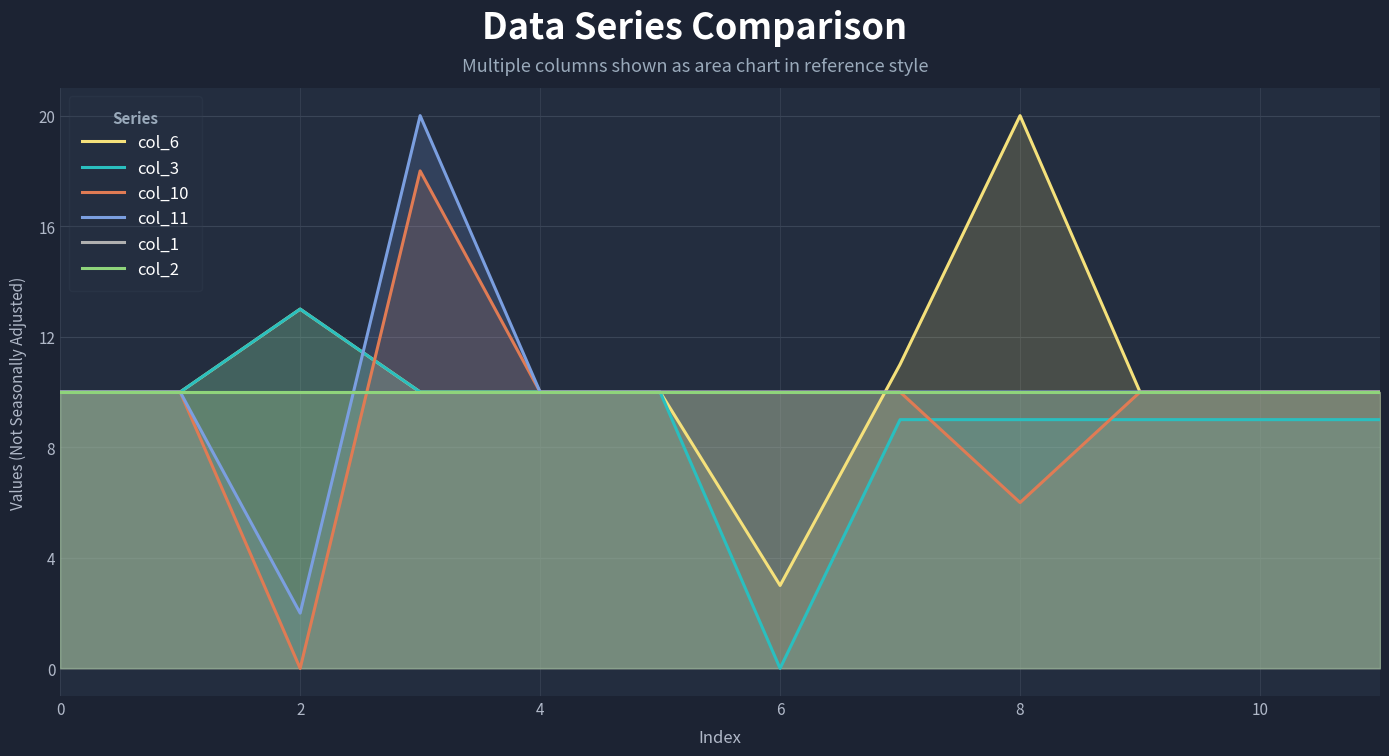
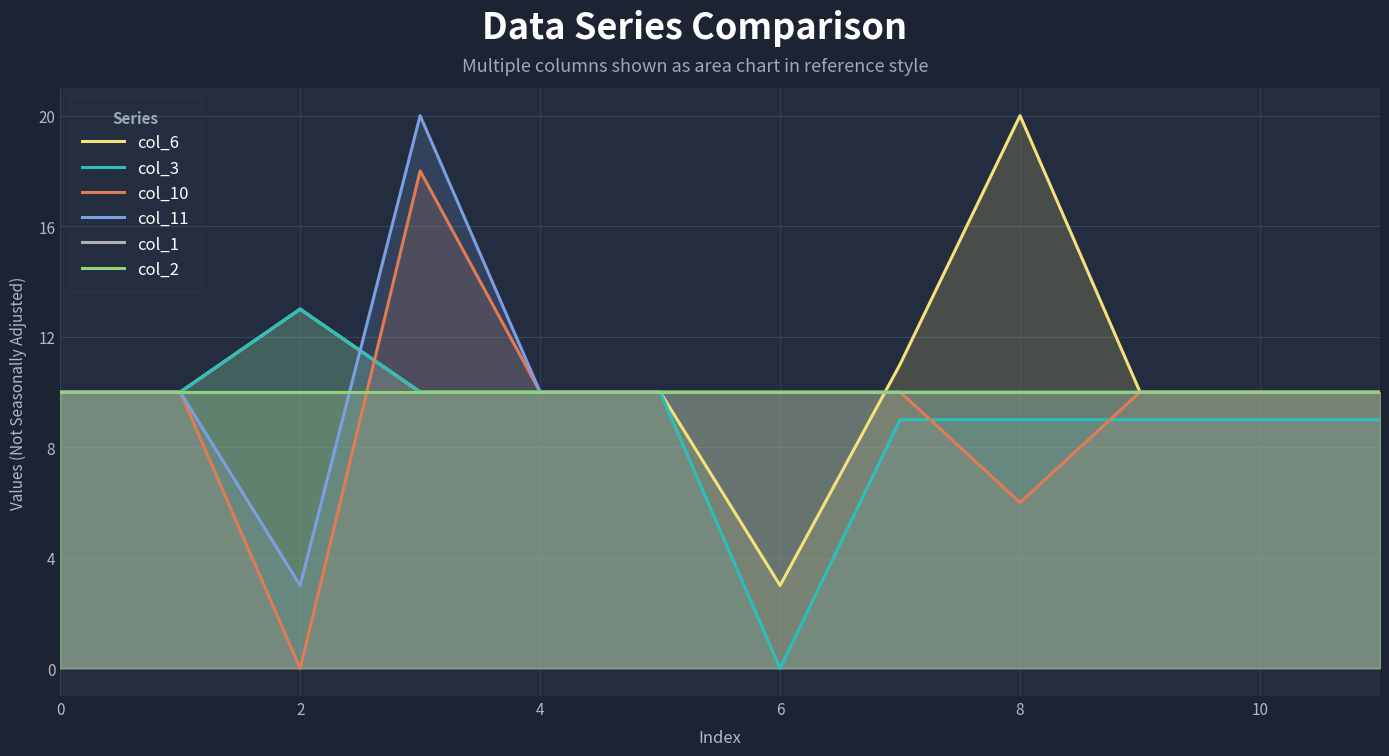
  {
    "col_6": {
      "6": 3,
      "8": 20
    },
    "col_3": {
      "6": 0,
      "8": 9,
      "10": 9
    },
    "col_10": {
      "2": 0,
      "8": 6
    },
    "col_11": {
-     "2": 2
+     "2": 3
    },
    "col_2": {
      "2": 10
    }
  }
